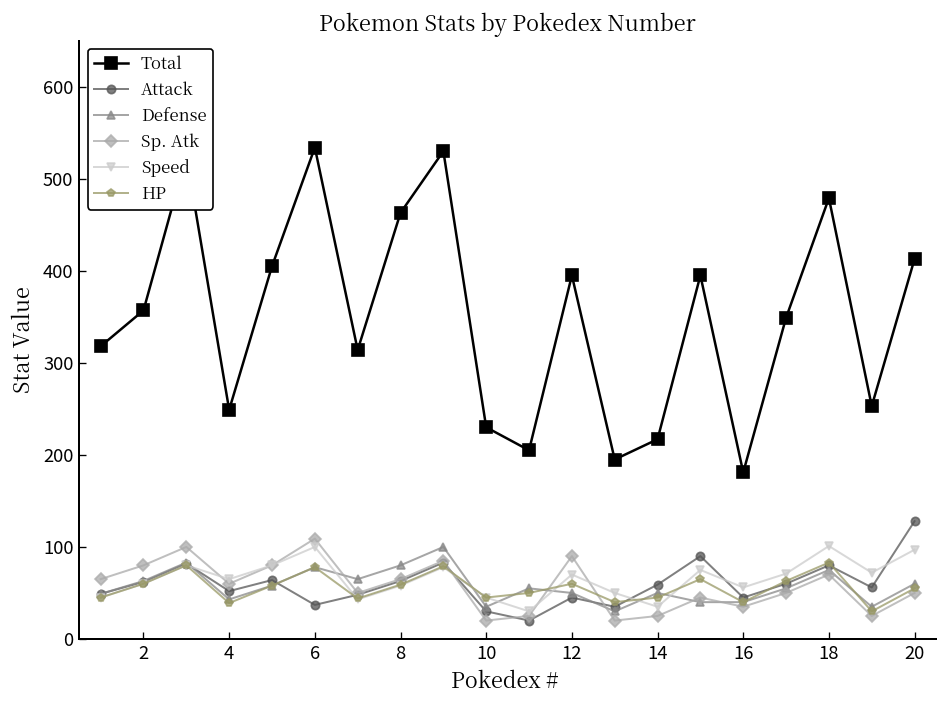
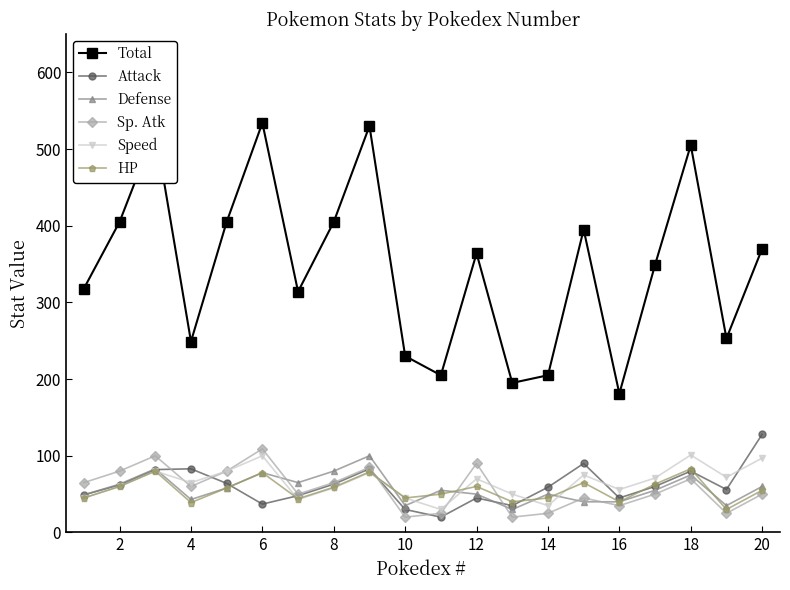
  {
    "Total": {
-     "2": 360,
+     "2": 410,
      "4": 250,
      "6": 530,
-     "8": 460,
+     "8": 410,
      "10": 230,
-     "12": 400,
-     "14": 220,
+     "12": 360,
+     "14": 210,
      "16": 180,
-     "18": 480,
-     "20": 410
+     "18": 510,
+     "20": 370
    },
    "Attack": {
-     "4": 50,
+     "4": 80,
      "6": 40,
      "10": 30,
      "12": 50,
      "14": 60,
      "16": 50,
      "20": 130
    }
  }
